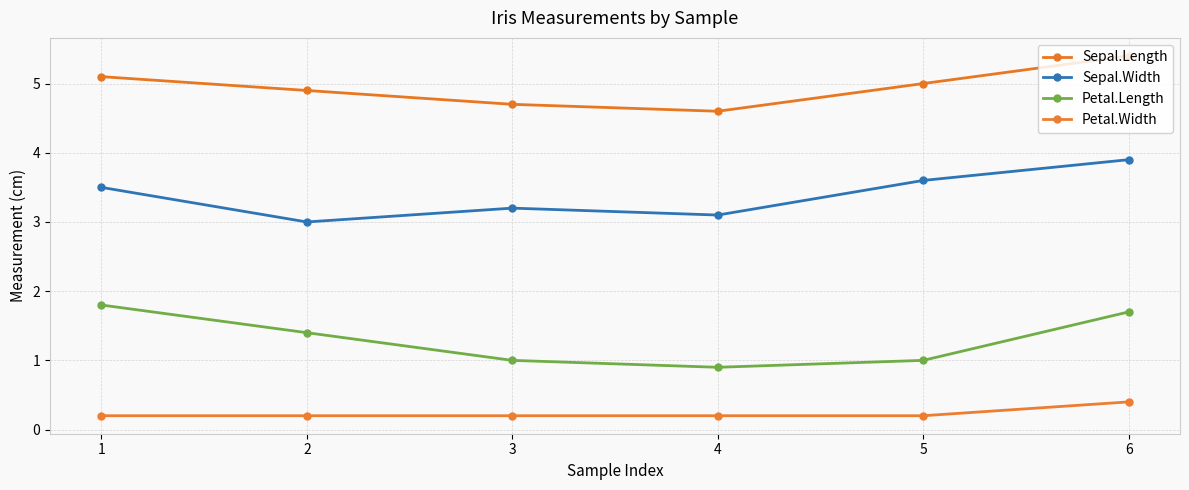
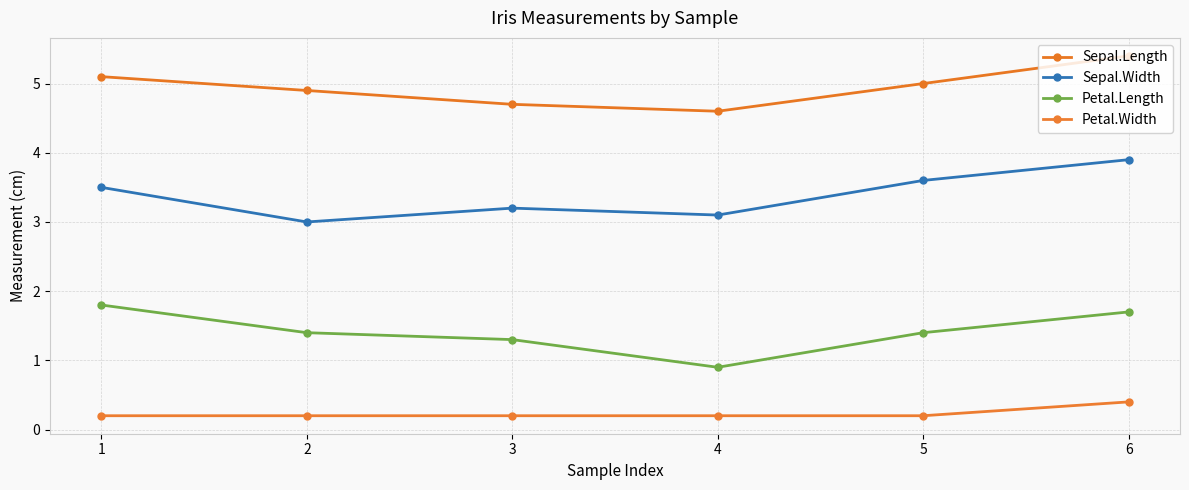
  {
    "Sepal.Width": {
      "1": 3.5,
      "2": 3.0,
      "3": 3.2,
      "4": 3.1,
      "5": 3.6,
      "6": 3.9
    },
    "Petal.Length": {
      "1": 1.8,
      "2": 1.4,
-     "3": 1.0,
+     "3": 1.3,
      "4": 0.9,
-     "5": 1.0,
+     "5": 1.4,
      "6": 1.7
    }
  }
